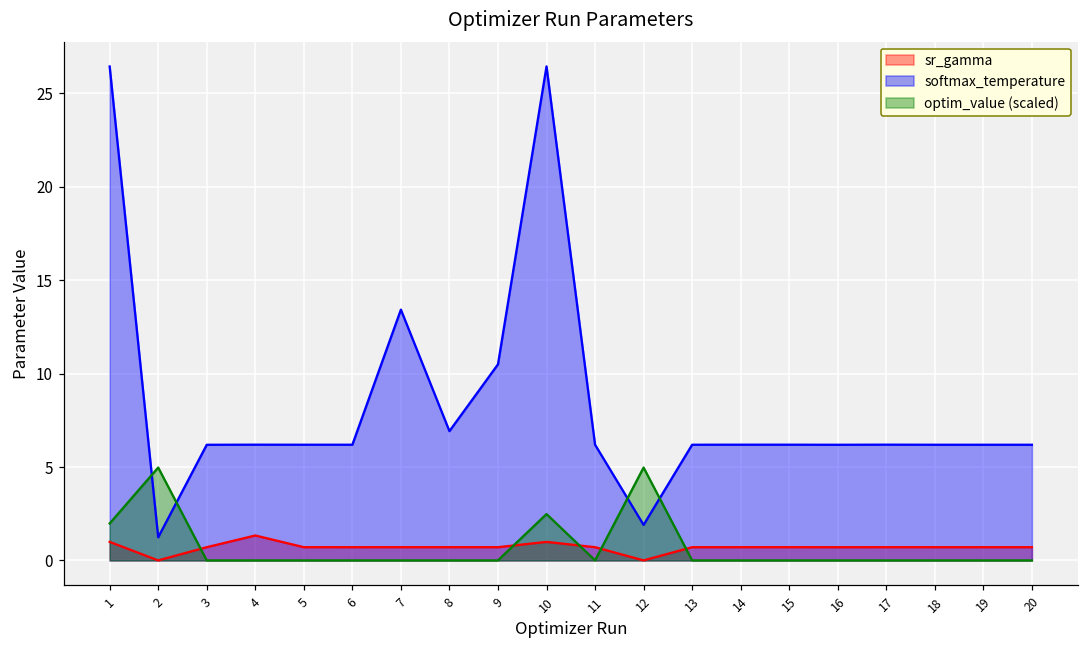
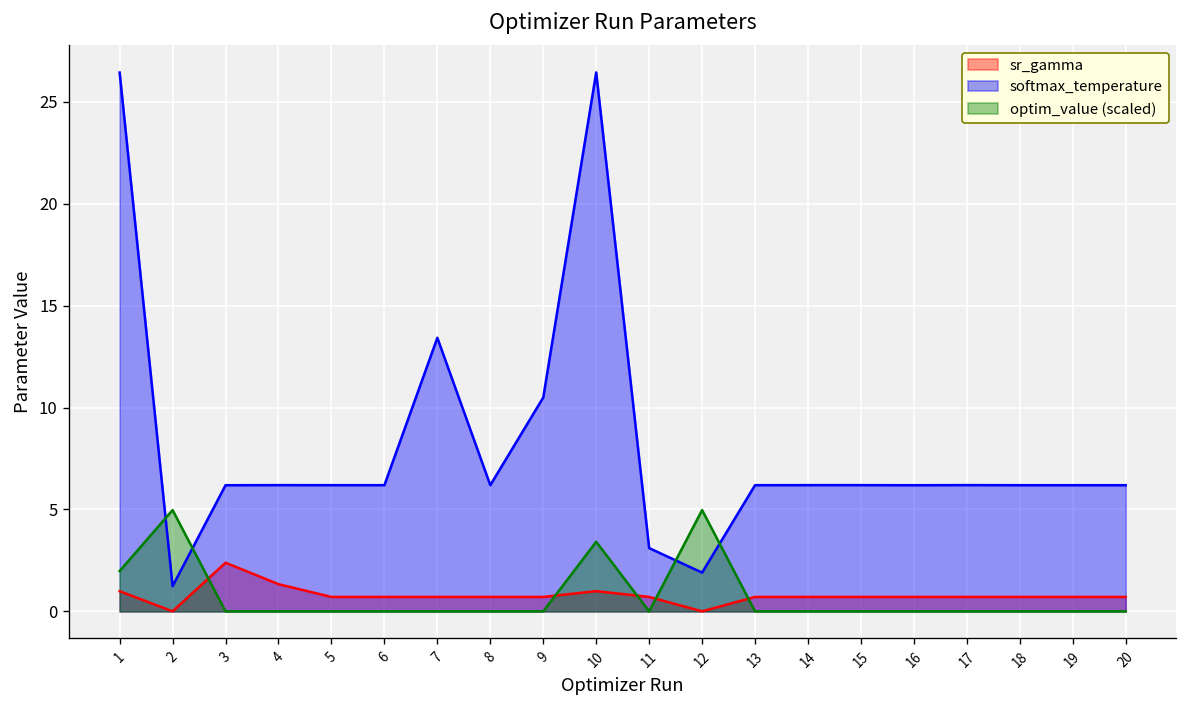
  {
    "sr_gamma": {
      "1": 1.0,
      "2": 0.0,
-     "3": 0.7,
+     "3": 2.4,
      "4": 1.3,
      "5": 0.7,
      "6": 0.7,
      "7": 0.7,
      "8": 0.7,
      "9": 0.7,
      "10": 1.0,
      "11": 0.7,
      "12": 0.0,
      "13": 0.7,
      "14": 0.7,
      "15": 0.7,
      "16": 0.7,
      "17": 0.7,
      "18": 0.7,
      "19": 0.7,
      "20": 0.7
    },
    "softmax_temperature": {
      "1": 26.4,
      "2": 1.2,
      "3": 6.2,
      "4": 6.2,
      "5": 6.2,
      "6": 6.2,
      "7": 13.4,
-     "8": 6.9,
+     "8": 6.2,
      "9": 10.5,
      "10": 26.5,
-     "11": 6.2,
+     "11": 3.1,
      "12": 1.9,
      "13": 6.2,
      "14": 6.2,
      "15": 6.2,
      "16": 6.2,
      "17": 6.2,
      "18": 6.2,
      "19": 6.2,
      "20": 6.2
    },
    "optim_value (scaled)": {
      "1": 2.0,
      "2": 5.0,
      "3": 0.0,
      "4": 0.0,
      "5": 0.0,
      "6": 0.0,
      "7": 0.0,
      "8": 0.0,
      "9": 0.0,
-     "10": 2.5,
+     "10": 3.4,
      "11": 0.0,
      "12": 5.0,
      "13": 0.0,
      "14": 0.0,
      "15": 0.0,
      "16": 0.0,
      "17": 0.0,
      "18": 0.0,
      "19": 0.0,
      "20": 0.0
    }
  }
